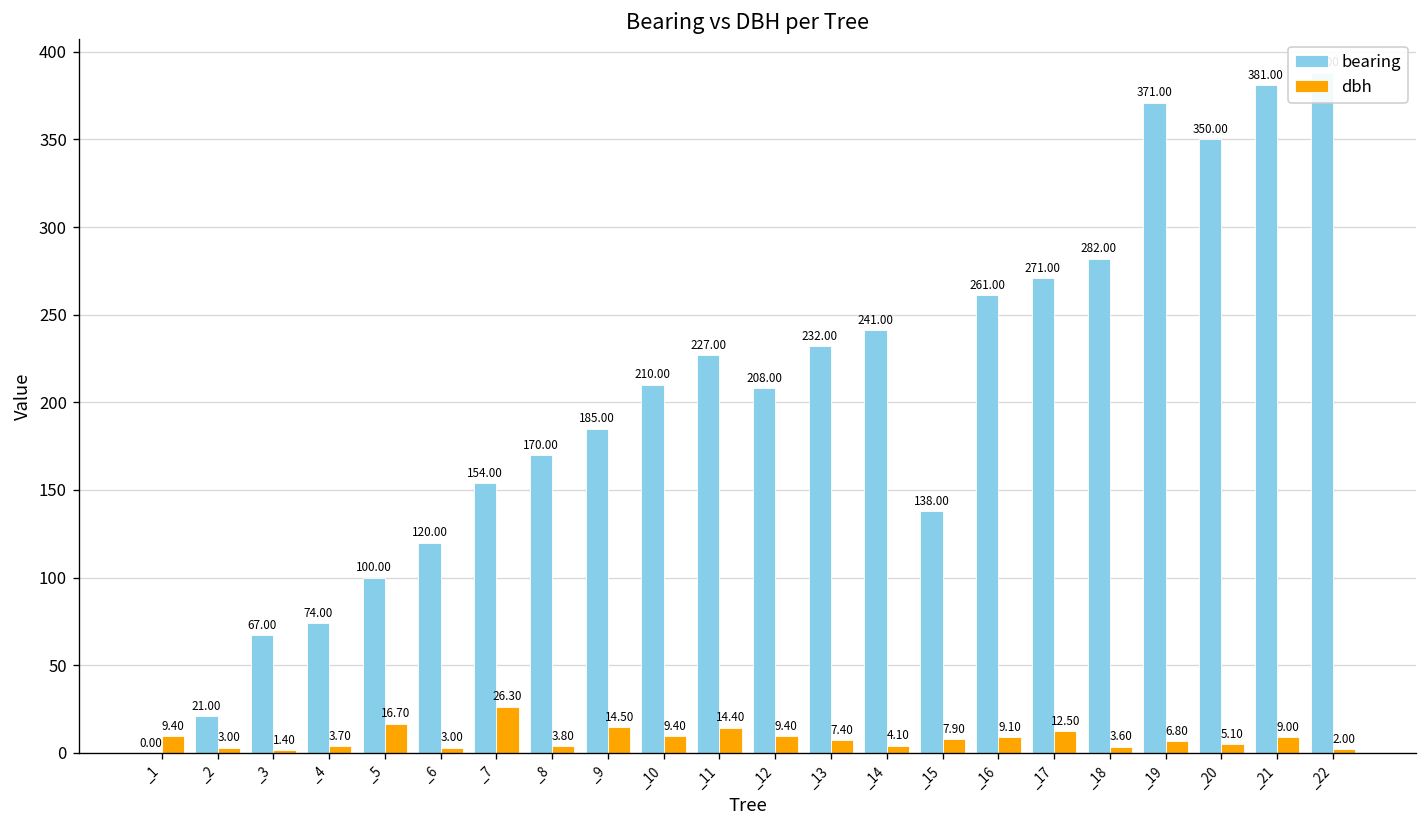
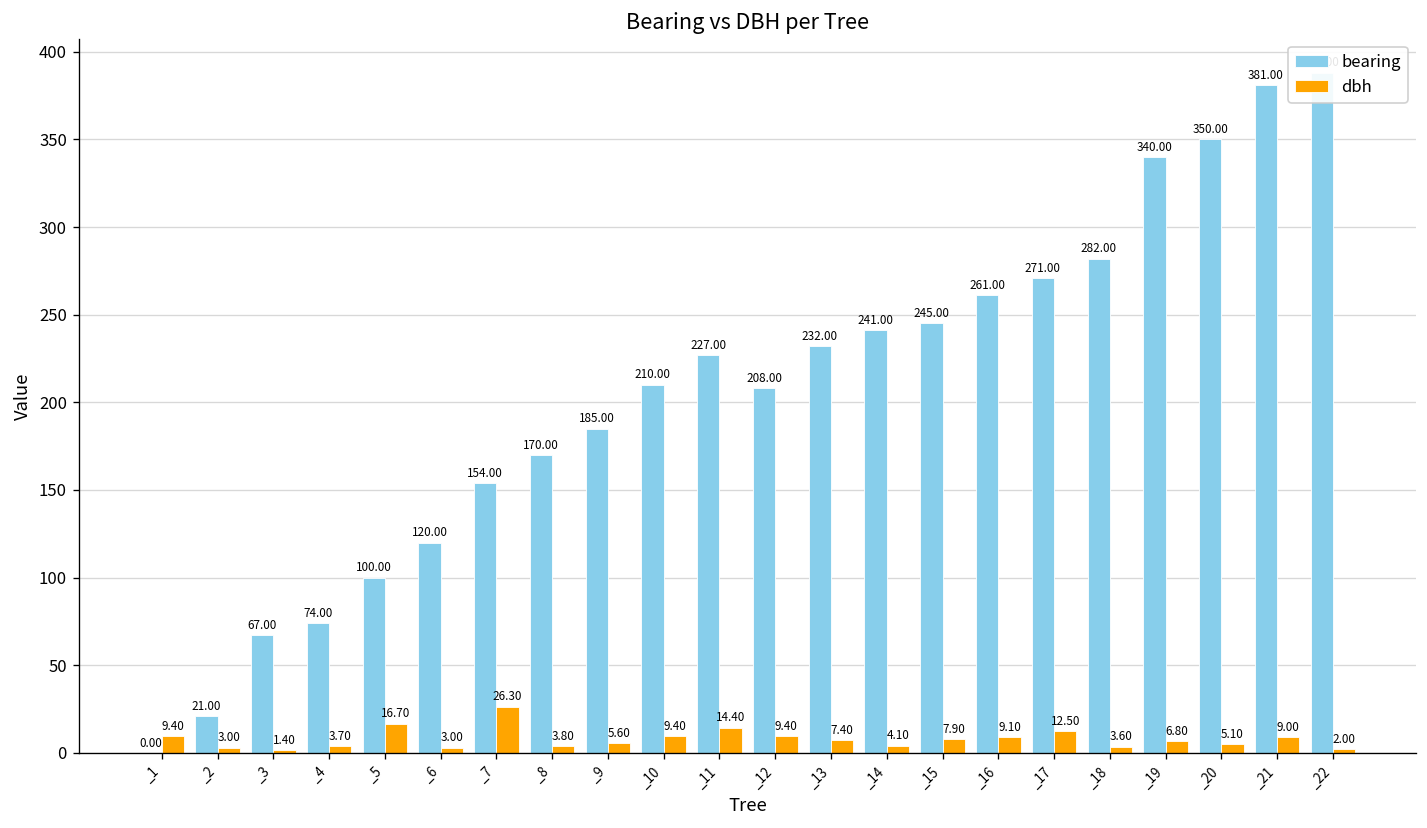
  {
    "bearing": {
      "_1": 0.00,
      "_2": 21.00,
      "_3": 67.00,
      "_4": 74.00,
      "_5": 100.00,
      "_6": 120.00,
      "_7": 154.00,
      "_8": 170.00,
      "_9": 185.00,
      "_10": 210.00,
      "_11": 227.00,
      "_12": 208.00,
      "_13": 232.00,
      "_14": 241.00,
-     "_15": 138.00,
+     "_15": 245.00,
      "_16": 261.00,
      "_17": 271.00,
      "_18": 282.00,
-     "_19": 371.00,
+     "_19": 340.00,
      "_20": 350.00,
      "_21": 381.00
    },
    "dbh": {
      "_1": 9.40,
      "_2": 3.00,
      "_3": 1.40,
      "_4": 3.70,
      "_5": 16.70,
      "_6": 3.00,
      "_7": 26.30,
      "_8": 3.80,
-     "_9": 14.50,
+     "_9": 5.60,
      "_10": 9.40,
      "_11": 14.40,
      "_12": 9.40,
      "_13": 7.40,
      "_14": 4.10,
      "_15": 7.90,
      "_16": 9.10,
      "_17": 12.50,
      "_18": 3.60,
      "_19": 6.80,
      "_20": 5.10,
      "_21": 9.00,
      "_22": 2.00
    }
  }
